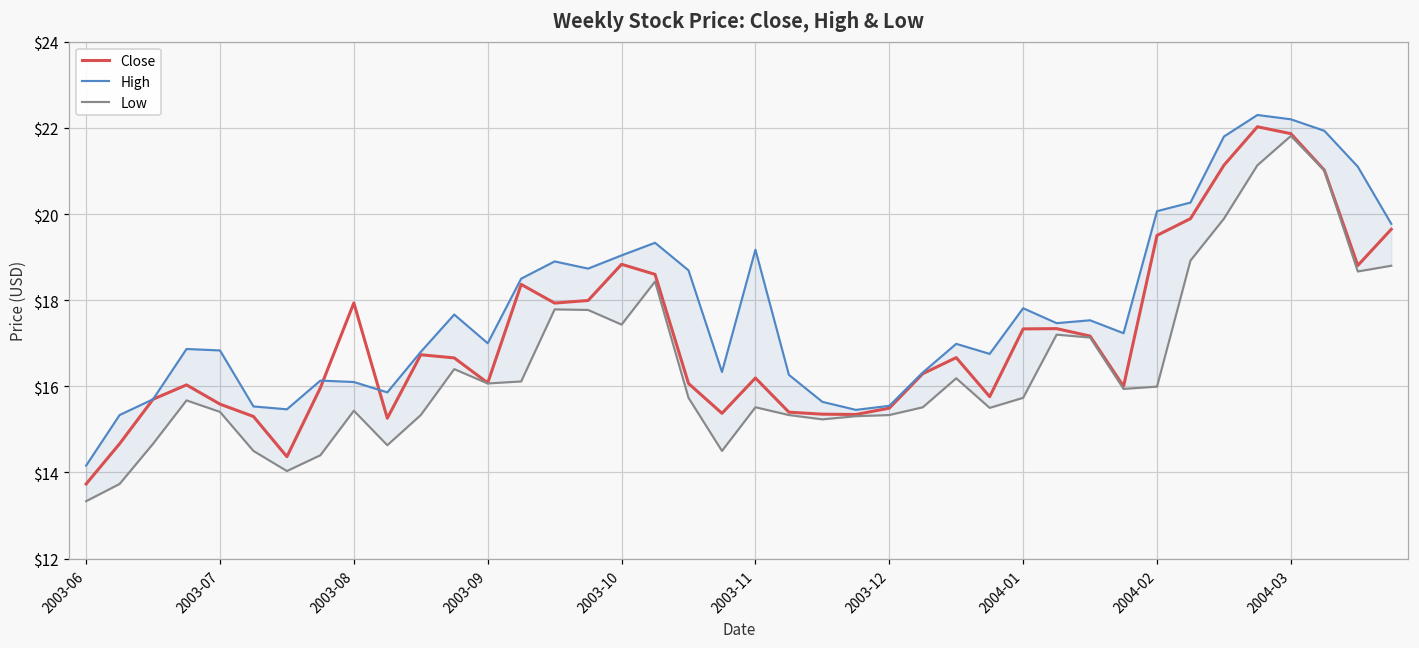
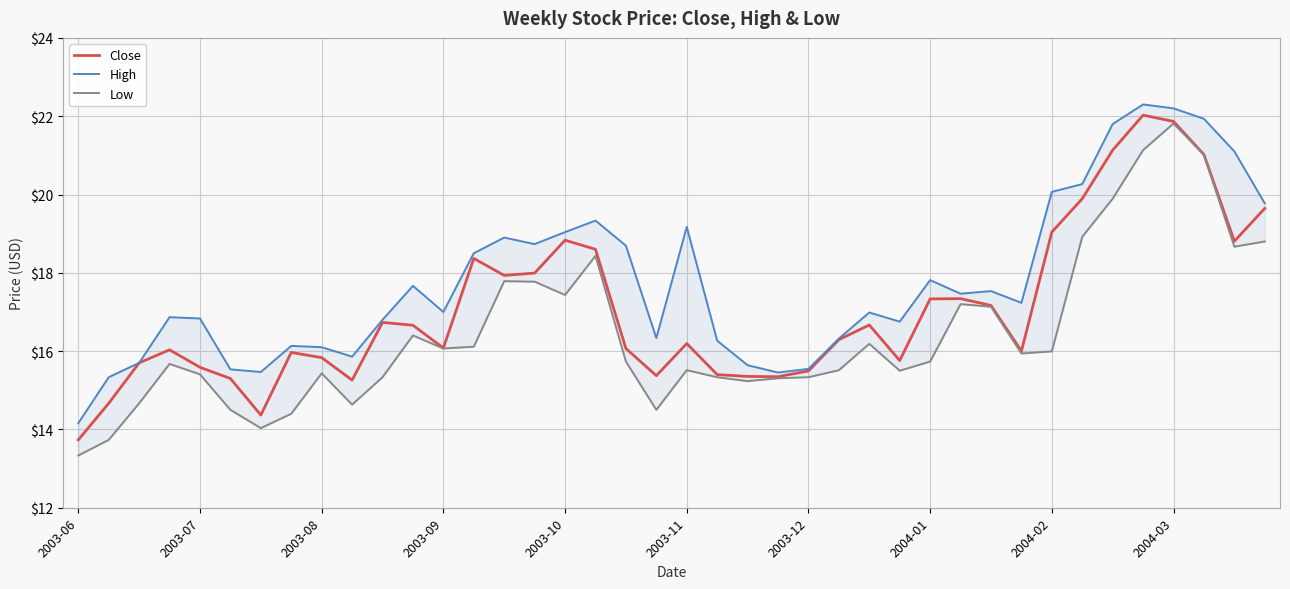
  {
    "Close": {
      "2003-06": "$13.7",
      "2003-07": "$15.6",
-     "2003-08": "$17.9",
+     "2003-08": "$15.8",
      "2003-10": "$18.8",
      "2003-11": "$16.2",
      "2004-01": "$17.3",
-     "2004-02": "$19.5"
+     "2004-02": "$19.0"
    },
    "High": {
      "2003-06": "$14.2",
      "2003-07": "$16.8",
      "2003-08": "$16.1",
      "2003-09": "$17.0",
      "2003-10": "$19.0",
      "2003-11": "$19.2",
      "2004-01": "$17.8",
      "2004-02": "$20.1",
      "2004-03": "$22.2"
    },
    "Low": {
      "2003-06": "$13.3",
      "2003-07": "$15.4",
      "2003-08": "$15.4",
      "2003-10": "$17.4",
      "2003-11": "$15.5",
      "2003-12": "$15.3",
      "2004-01": "$15.7",
      "2004-02": "$16.0"
    }
  }
